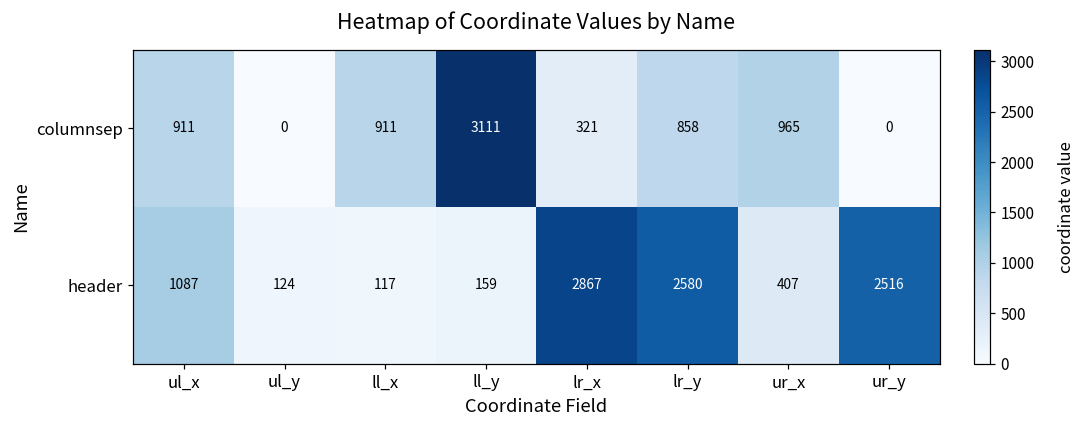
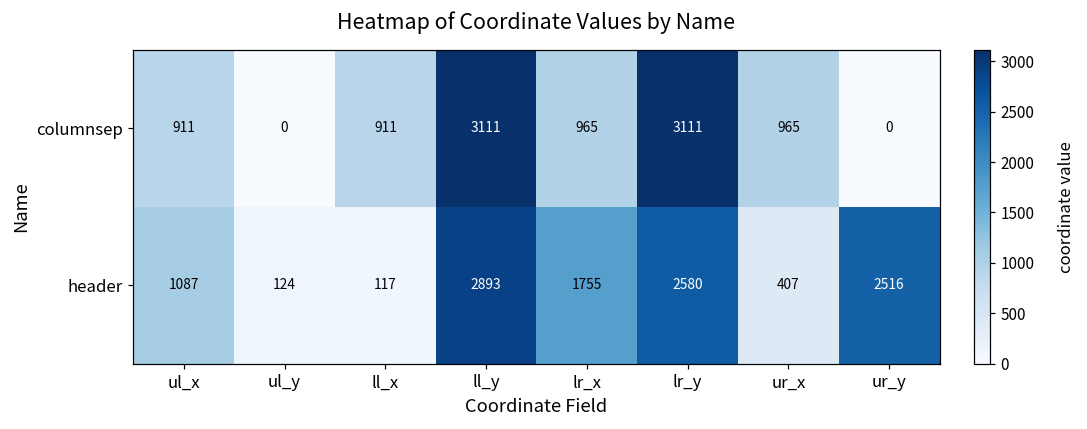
  {
    "columnsep": {
      "ul_x": 911,
      "ul_y": 0,
      "ll_x": 911,
      "ll_y": 3111,
-     "lr_x": 321,
-     "lr_y": 858,
+     "lr_x": 965,
+     "lr_y": 3111,
      "ur_x": 965,
      "ur_y": 0
    },
    "header": {
      "ul_x": 1087,
      "ul_y": 124,
      "ll_x": 117,
-     "ll_y": 159,
-     "lr_x": 2867,
+     "ll_y": 2893,
+     "lr_x": 1755,
      "lr_y": 2580,
      "ur_x": 407,
      "ur_y": 2516
    }
  }
